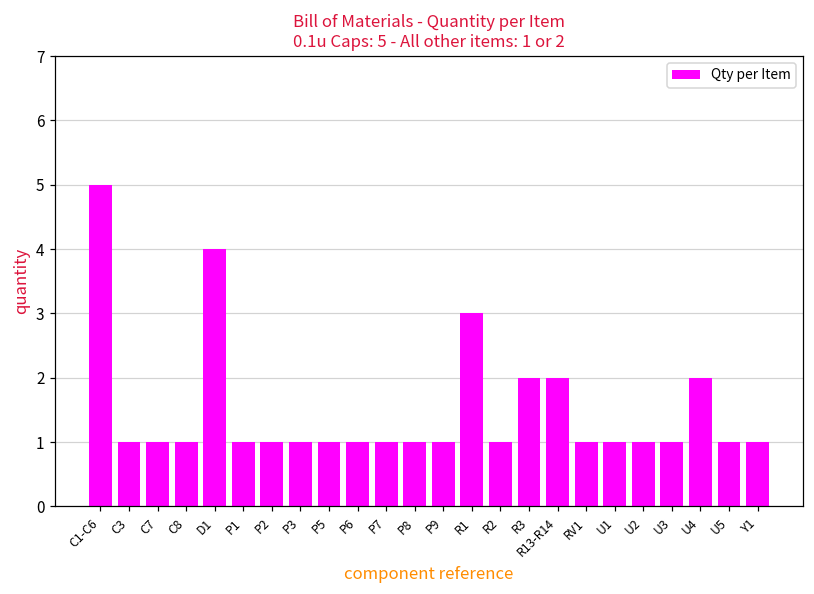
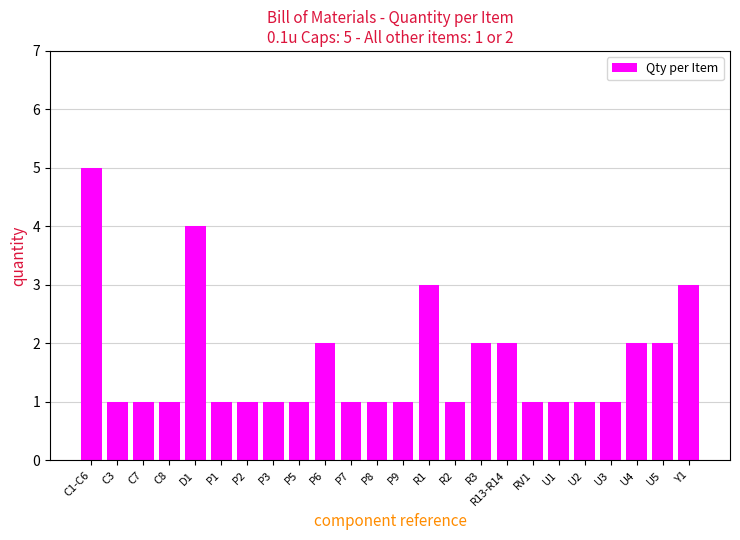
  {
    "C1-C6": 5,
    "C3": 1,
    "C7": 1,
    "C8": 1,
    "D1": 4,
    "P1": 1,
    "P2": 1,
    "P3": 1,
    "P5": 1,
-   "P6": 1,
+   "P6": 2,
    "P7": 1,
    "P8": 1,
    "P9": 1,
    "R1": 3,
    "R2": 1,
    "R3": 2,
    "R13-R14": 2,
    "RV1": 1,
    "U1": 1,
    "U2": 1,
    "U3": 1,
    "U4": 2,
-   "U5": 1,
-   "Y1": 1
+   "U5": 2,
+   "Y1": 3
  }
